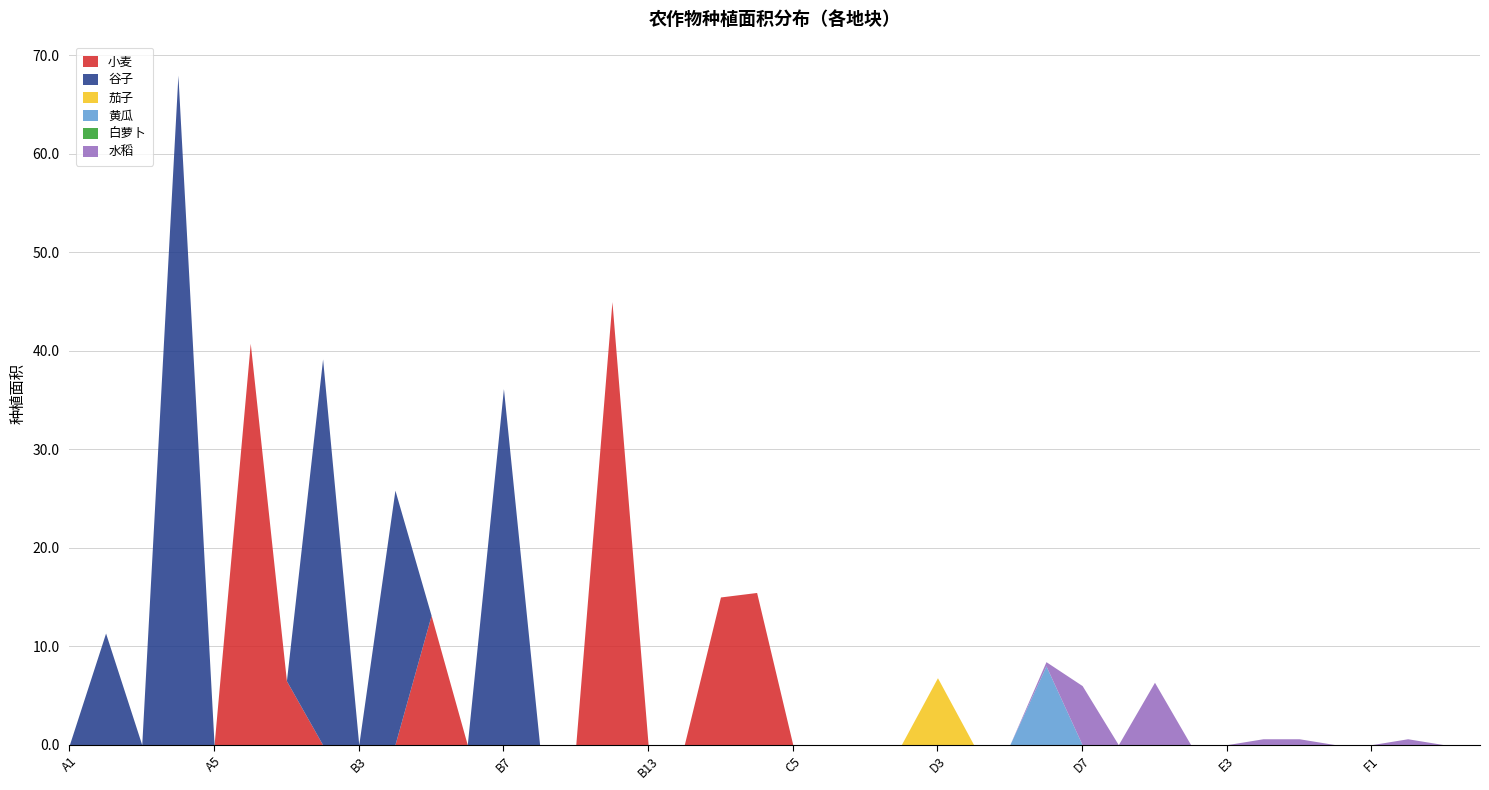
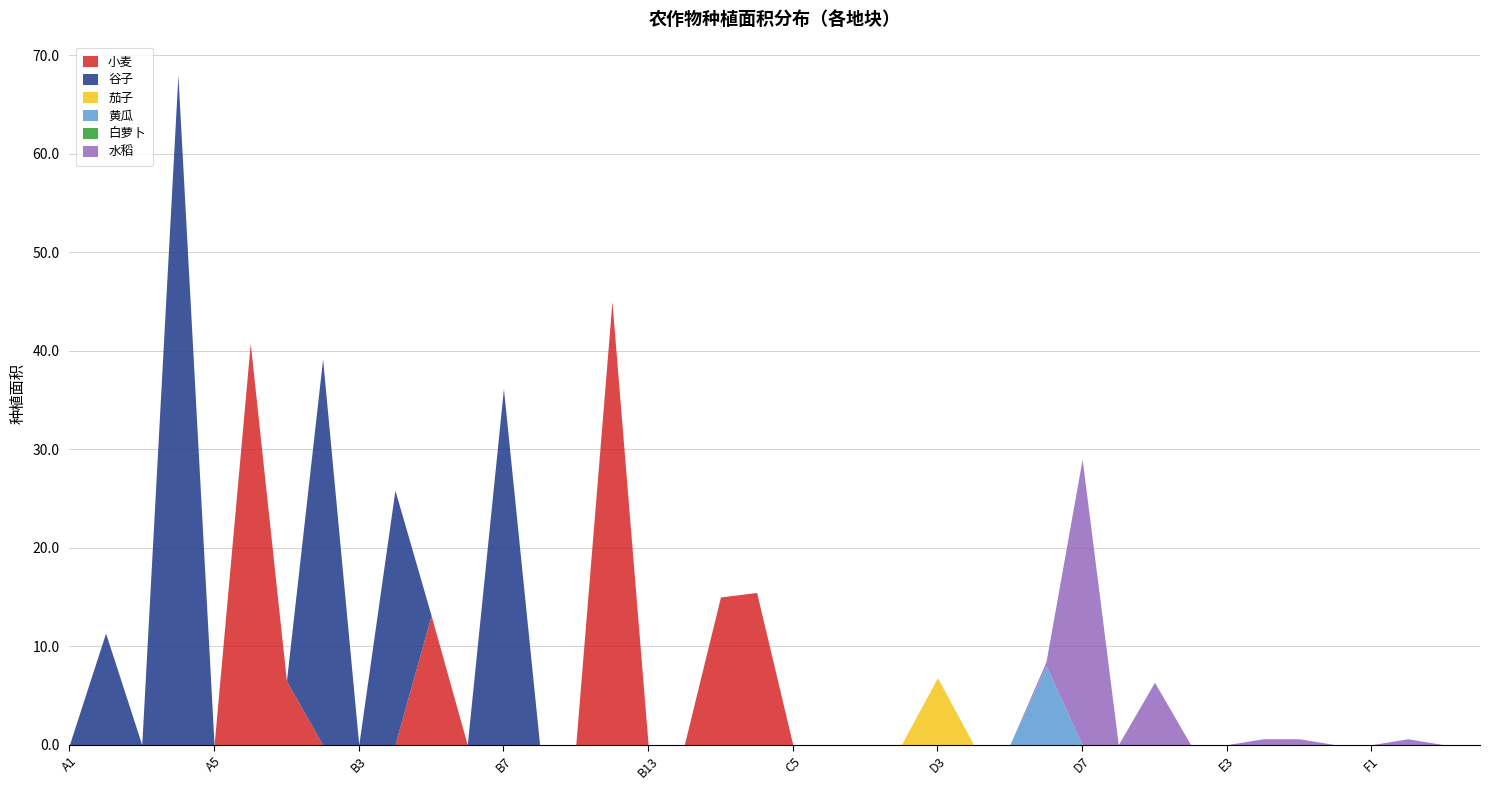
  {
    "小麦": {
      "B7": 0
    },
    "水稻": {
-     "D7": 6
+     "D7": 29
    }
  }
